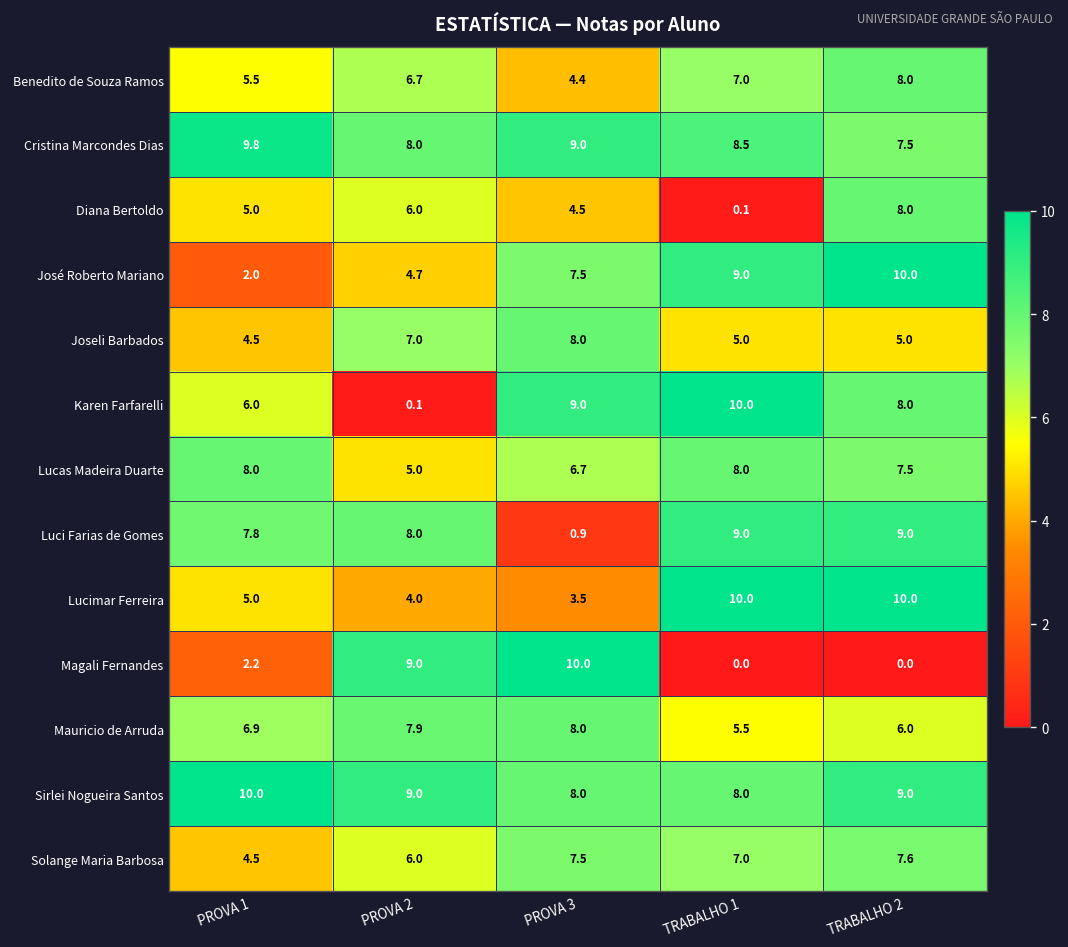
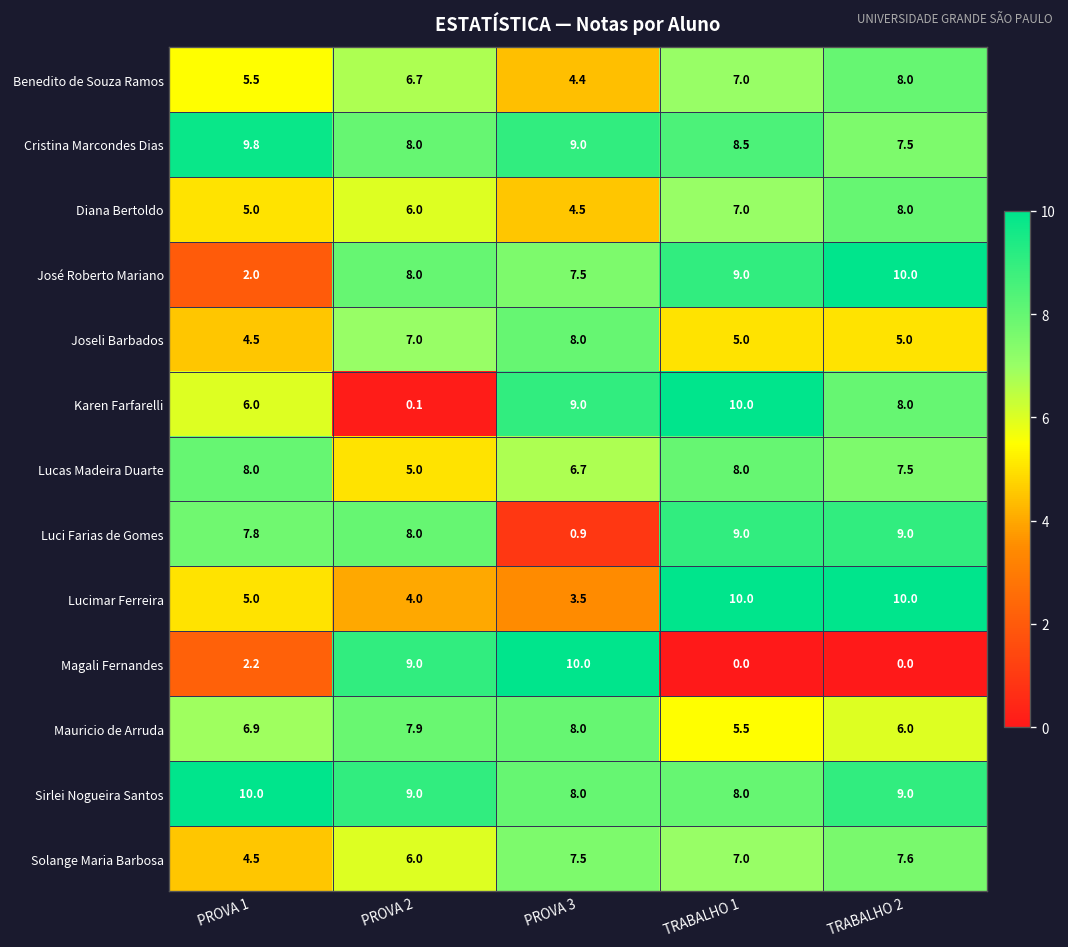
  {
    "Benedito de Souza Ramos": {
      "PROVA 1": 5.5,
      "PROVA 2": 6.7,
      "PROVA 3": 4.4,
      "TRABALHO 1": 7.0,
      "TRABALHO 2": 8.0
    },
    "Cristina Marcondes Dias": {
      "PROVA 1": 9.8,
      "PROVA 2": 8.0,
      "PROVA 3": 9.0,
      "TRABALHO 1": 8.5,
      "TRABALHO 2": 7.5
    },
    "Diana Bertoldo": {
      "PROVA 1": 5.0,
      "PROVA 2": 6.0,
      "PROVA 3": 4.5,
-     "TRABALHO 1": 0.1,
+     "TRABALHO 1": 7.0,
      "TRABALHO 2": 8.0
    },
    "José Roberto Mariano": {
      "PROVA 1": 2.0,
-     "PROVA 2": 4.7,
+     "PROVA 2": 8.0,
      "PROVA 3": 7.5,
      "TRABALHO 1": 9.0,
      "TRABALHO 2": 10.0
    },
    "Joseli Barbados": {
      "PROVA 1": 4.5,
      "PROVA 2": 7.0,
      "PROVA 3": 8.0,
      "TRABALHO 1": 5.0,
      "TRABALHO 2": 5.0
    },
    "Karen Farfarelli": {
      "PROVA 1": 6.0,
      "PROVA 2": 0.1,
      "PROVA 3": 9.0,
      "TRABALHO 1": 10.0,
      "TRABALHO 2": 8.0
    },
    "Lucas Madeira Duarte": {
      "PROVA 1": 8.0,
      "PROVA 2": 5.0,
      "PROVA 3": 6.7,
      "TRABALHO 1": 8.0,
      "TRABALHO 2": 7.5
    },
    "Luci Farias de Gomes": {
      "PROVA 1": 7.8,
      "PROVA 2": 8.0,
      "PROVA 3": 0.9,
      "TRABALHO 1": 9.0,
      "TRABALHO 2": 9.0
    },
    "Lucimar Ferreira": {
      "PROVA 1": 5.0,
      "PROVA 2": 4.0,
      "PROVA 3": 3.5,
      "TRABALHO 1": 10.0,
      "TRABALHO 2": 10.0
    },
    "Magali Fernandes": {
      "PROVA 1": 2.2,
      "PROVA 2": 9.0,
      "PROVA 3": 10.0,
      "TRABALHO 1": 0.0,
      "TRABALHO 2": 0.0
    },
    "Mauricio de Arruda": {
      "PROVA 1": 6.9,
      "PROVA 2": 7.9,
      "PROVA 3": 8.0,
      "TRABALHO 1": 5.5,
      "TRABALHO 2": 6.0
    },
    "Sirlei Nogueira Santos": {
      "PROVA 1": 10.0,
      "PROVA 2": 9.0,
      "PROVA 3": 8.0,
      "TRABALHO 1": 8.0,
      "TRABALHO 2": 9.0
    },
    "Solange Maria Barbosa": {
      "PROVA 1": 4.5,
      "PROVA 2": 6.0,
      "PROVA 3": 7.5,
      "TRABALHO 1": 7.0,
      "TRABALHO 2": 7.6
    }
  }
